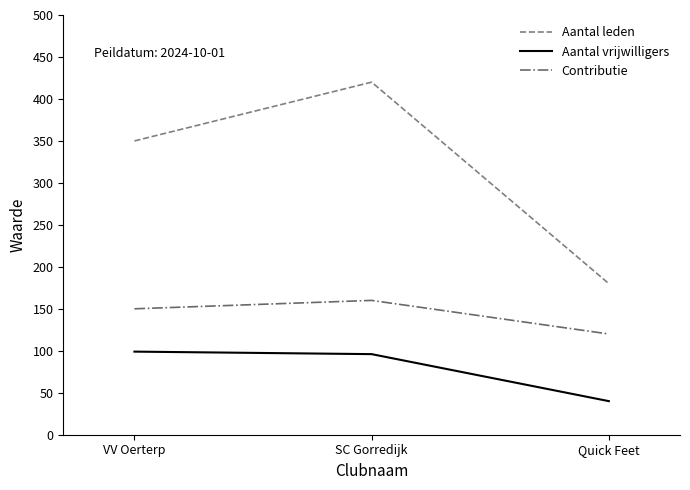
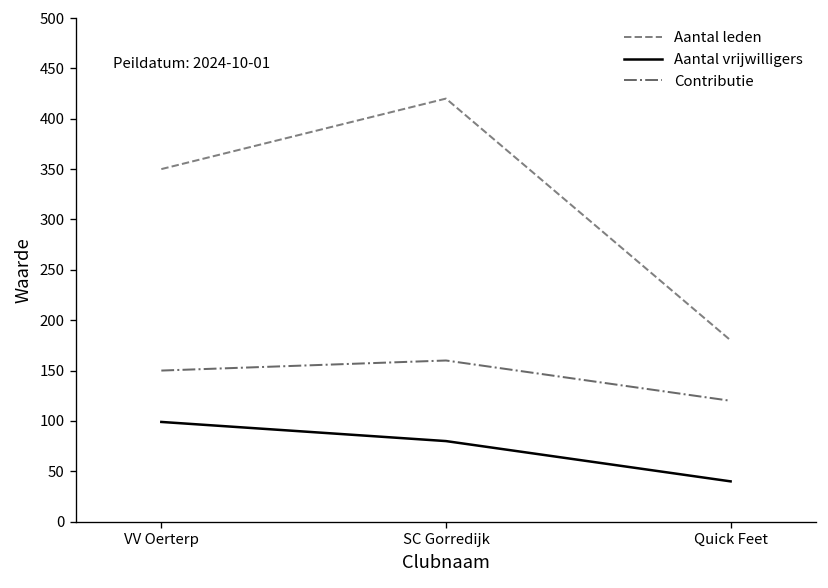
  {
    "Aantal vrijwilligers": {
      "VV Oerterp": 100,
-     "SC Gorredijk": 100,
+     "SC Gorredijk": 80,
      "Quick Feet": 40
    }
  }
